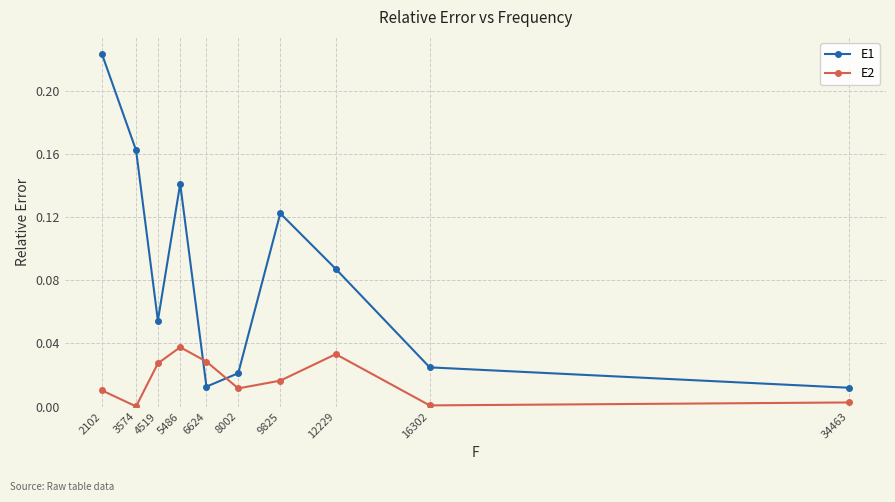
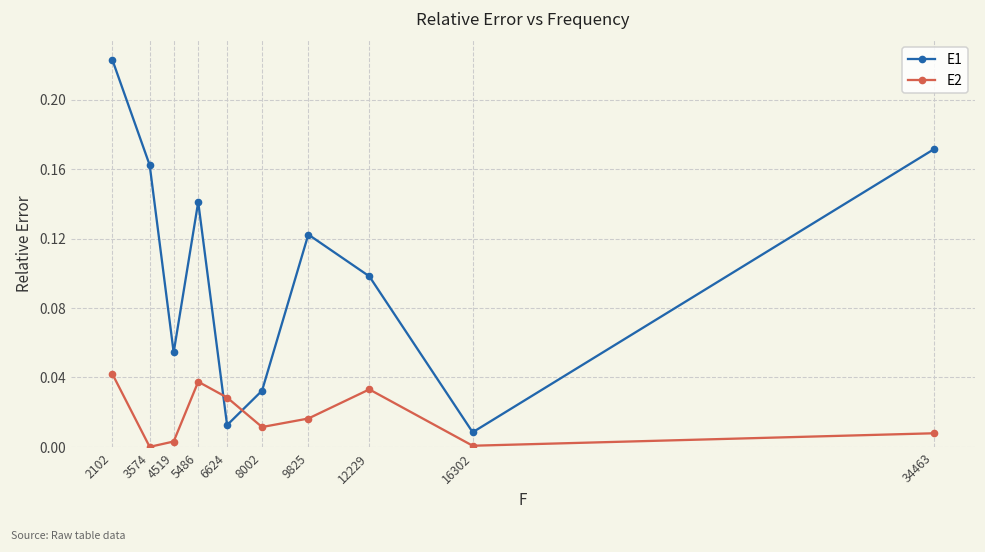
  {
    "E1": {
      "2102": 0.223,
      "3574": 0.162,
      "4519": 0.054,
      "5486": 0.141,
      "6624": 0.013,
-     "8002": 0.021,
+     "8002": 0.032,
      "9825": 0.122,
-     "12229": 0.087,
-     "16302": 0.025,
-     "34463": 0.012
+     "12229": 0.098,
+     "16302": 0.008,
+     "34463": 0.171
    },
    "E2": {
-     "2102": 0.010,
+     "2102": 0.042,
      "3574": 0.000,
-     "4519": 0.027,
+     "4519": 0.003,
      "5486": 0.038,
      "6624": 0.028,
      "8002": 0.011,
      "9825": 0.016,
      "12229": 0.033,
      "16302": 0.001,
-     "34463": 0.003
+     "34463": 0.008
    }
  }
